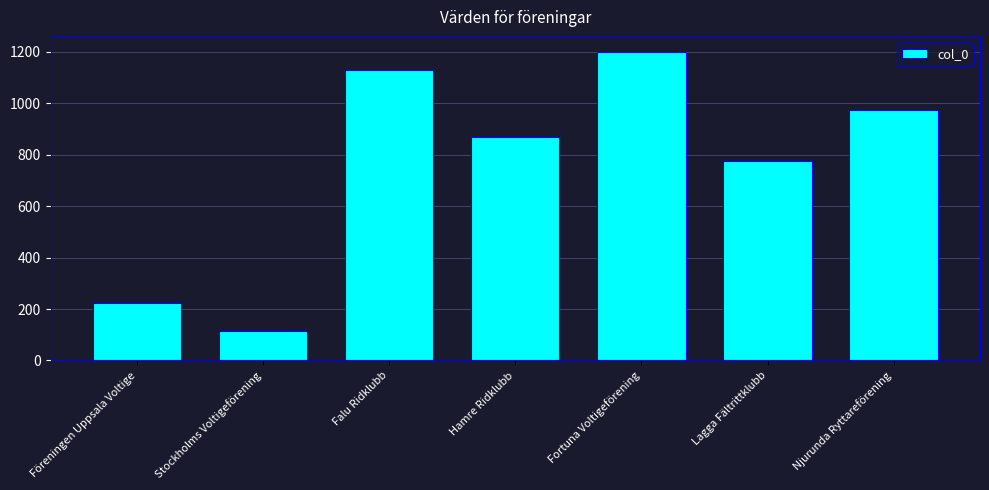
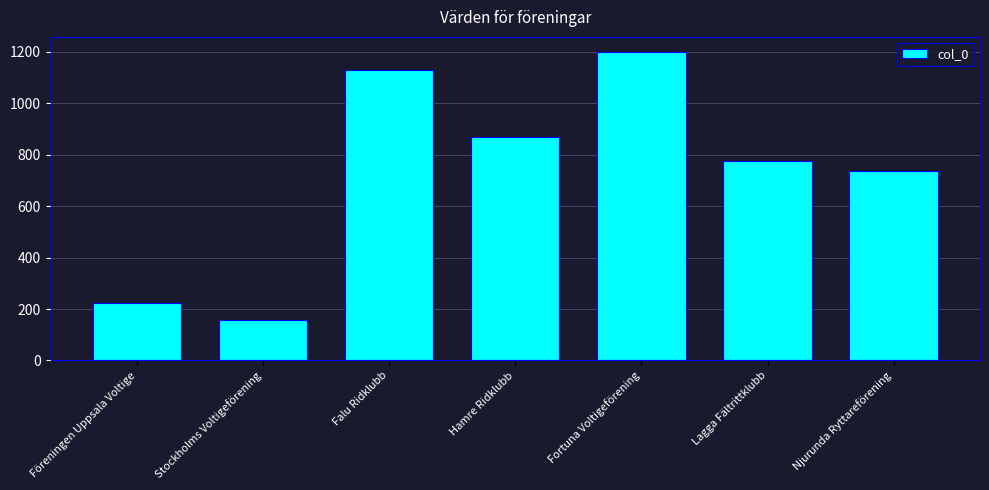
  {
    "Föreningen Uppsala Voltige": 220,
-   "Stockholms Voltigeförening": 110,
+   "Stockholms Voltigeförening": 160,
    "Falu Ridklubb": 1130,
    "Hamre Ridklubb": 870,
    "Fortuna Voltigeförening": 1200,
    "Lagga Fältrittklubb": 780,
-   "Njurunda Ryttareförening": 970
+   "Njurunda Ryttareförening": 740
  }
